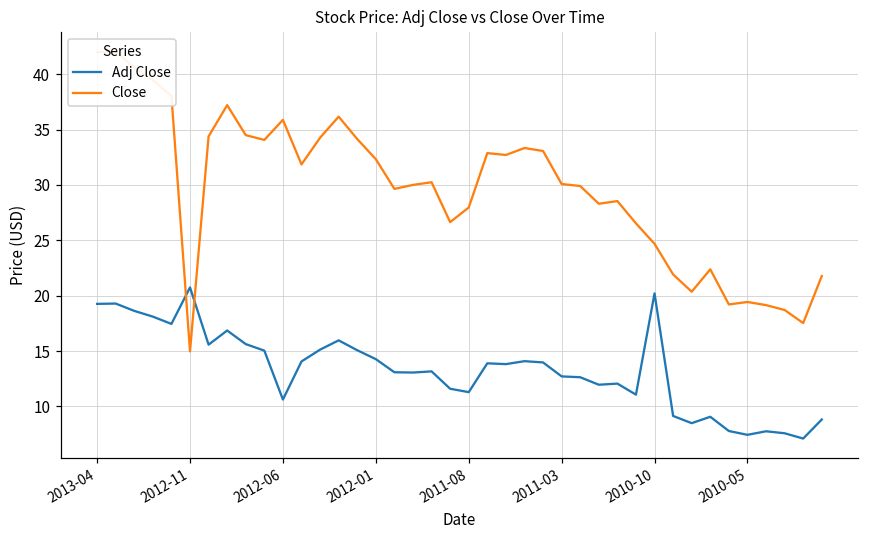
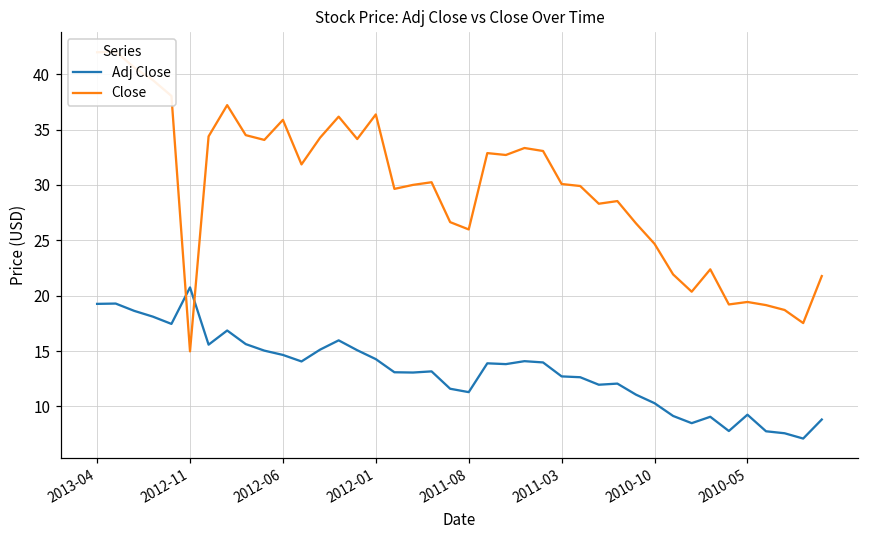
  {
    "Adj Close": {
      "2013-04": 19.3,
      "2012-11": 20.7,
-     "2012-06": 10.6,
+     "2012-06": 14.7,
      "2012-01": 14.3,
      "2011-08": 11.3,
      "2011-03": 12.7,
-     "2010-10": 20.2,
-     "2010-05": 7.4
+     "2010-10": 10.3,
+     "2010-05": 9.3
    },
    "Close": {
      "2012-11": 15.0,
      "2012-06": 35.9,
-     "2012-01": 32.3,
-     "2011-08": 28.0,
+     "2012-01": 36.4,
+     "2011-08": 26.0,
      "2011-03": 30.1,
      "2010-10": 24.7,
      "2010-05": 19.4
    }
  }
